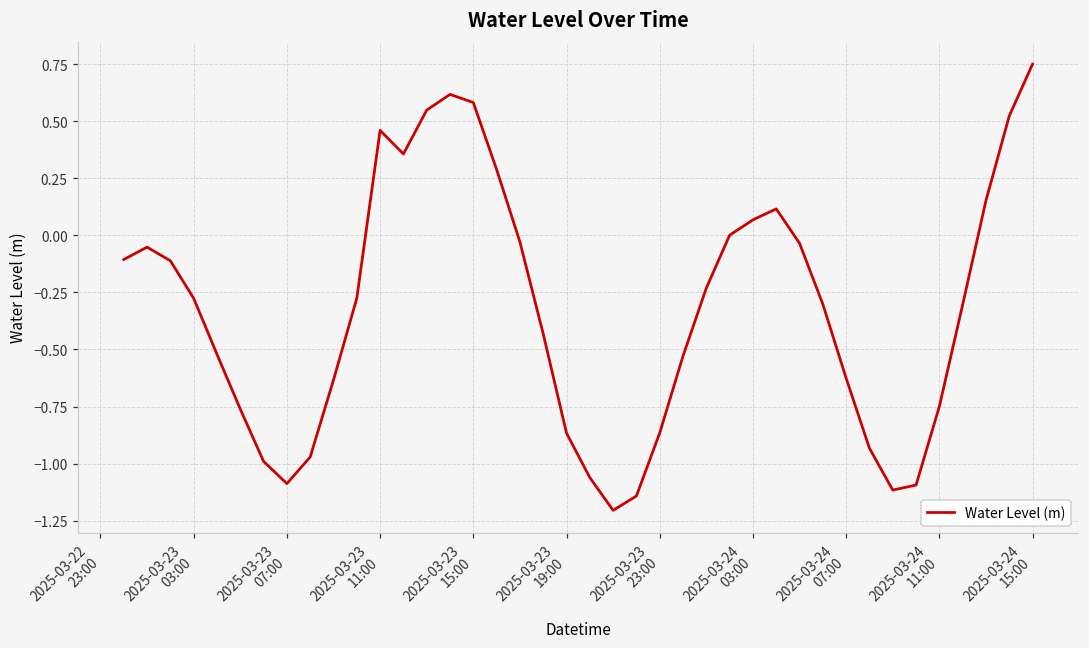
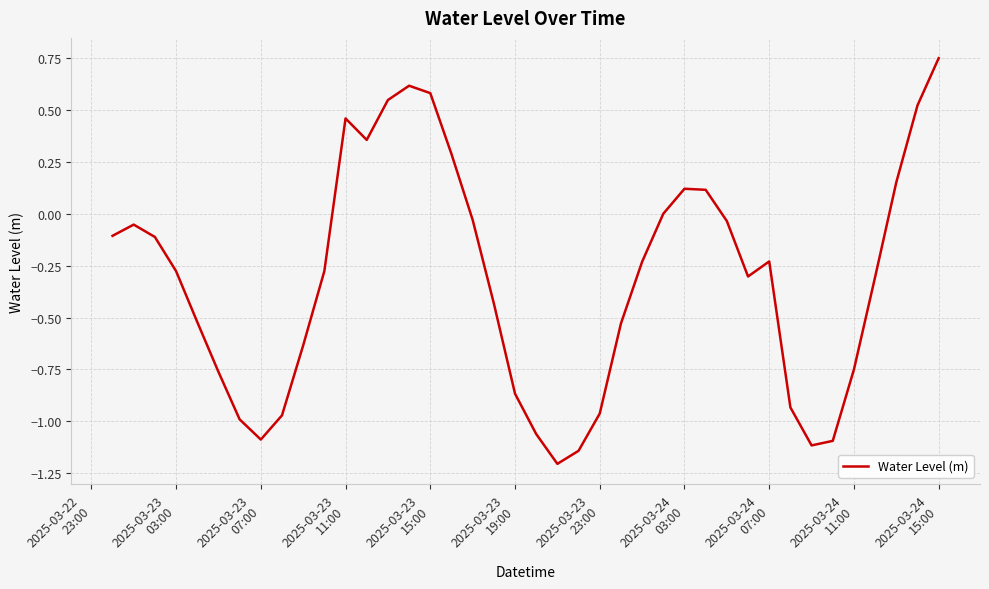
  {
    "2025-03-23 03:00": -0.28,
    "2025-03-23 07:00": -1.09,
    "2025-03-23 11:00": 0.46,
    "2025-03-23 15:00": 0.58,
    "2025-03-23 19:00": -0.87,
-   "2025-03-23 23:00": -0.87,
-   "2025-03-24 03:00": 0.07,
-   "2025-03-24 07:00": -0.63,
+   "2025-03-23 23:00": -0.96,
+   "2025-03-24 03:00": 0.12,
+   "2025-03-24 07:00": -0.23,
    "2025-03-24 11:00": -0.75,
    "2025-03-24 15:00": 0.75
  }
